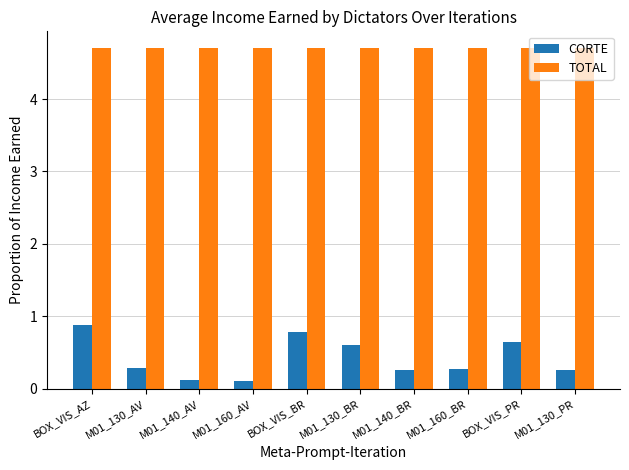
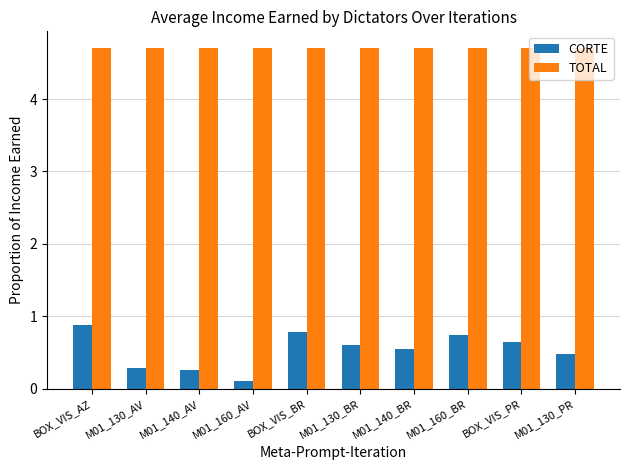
  {
    "CORTE": {
      "BOX_VIS_AZ": 0.9,
      "M01_130_AV": 0.3,
-     "M01_140_AV": 0.1,
+     "M01_140_AV": 0.3,
      "M01_160_AV": 0.1,
      "BOX_VIS_BR": 0.8,
      "M01_130_BR": 0.6,
-     "M01_140_BR": 0.3,
-     "M01_160_BR": 0.3,
+     "M01_140_BR": 0.6,
+     "M01_160_BR": 0.7,
      "BOX_VIS_PR": 0.6,
-     "M01_130_PR": 0.3
+     "M01_130_PR": 0.5
    },
    "TOTAL": {
      "BOX_VIS_AZ": 4.7,
      "M01_130_AV": 4.7,
      "M01_140_AV": 4.7,
      "M01_160_AV": 4.7,
      "BOX_VIS_BR": 4.7,
      "M01_130_BR": 4.7,
      "M01_140_BR": 4.7,
      "M01_160_BR": 4.7
    }
  }
